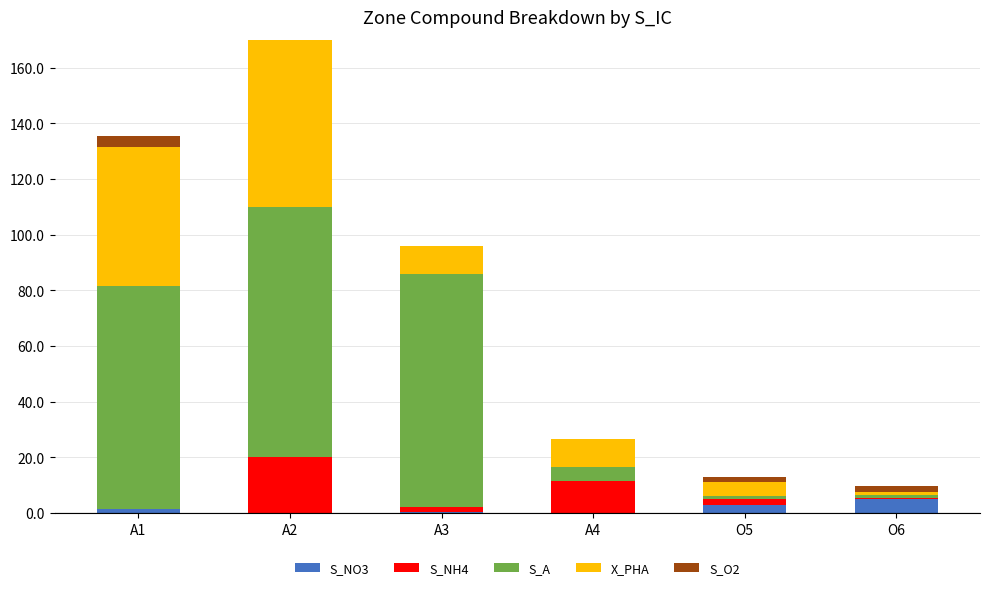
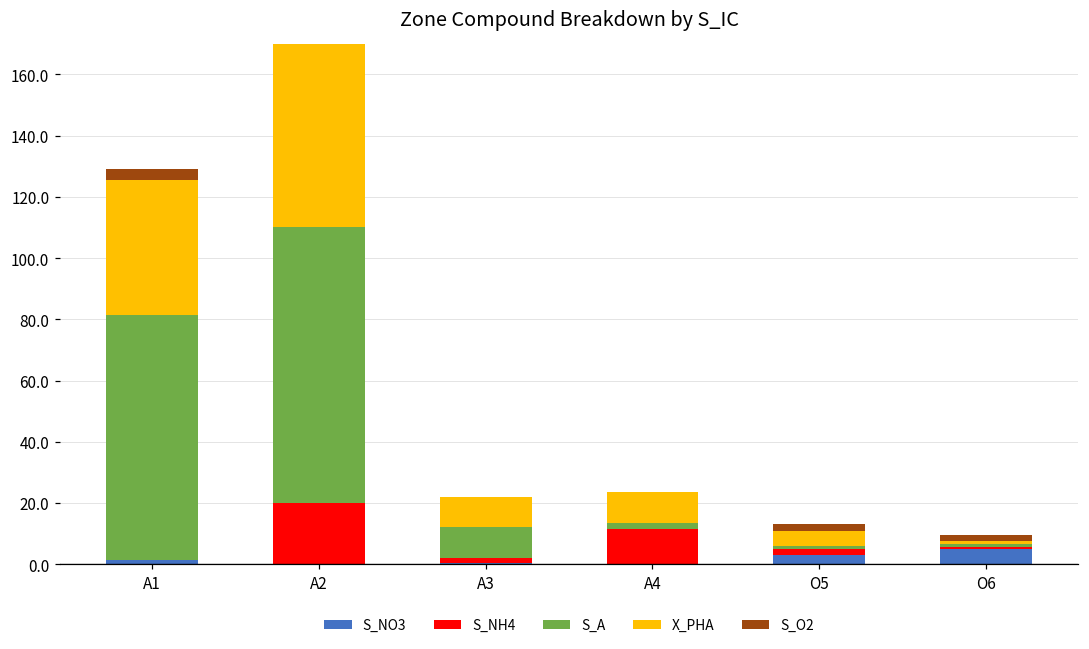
  {
    "S_NH4": {
      "A2": 20,
      "A3": 2,
      "A4": 12,
      "O5": 2
    },
    "S_A": {
-     "A3": 83.8,
-     "A4": 5.0
+     "A3": 10.0,
+     "A4": 1.9
    },
    "X_PHA": {
-     "A1": 50.0
+     "A1": 43.9
    },
    "S_O2": {
      "A1": 4,
      "A2": 0,
      "A4": 0,
      "O5": 2,
      "O6": 2
    }
  }
